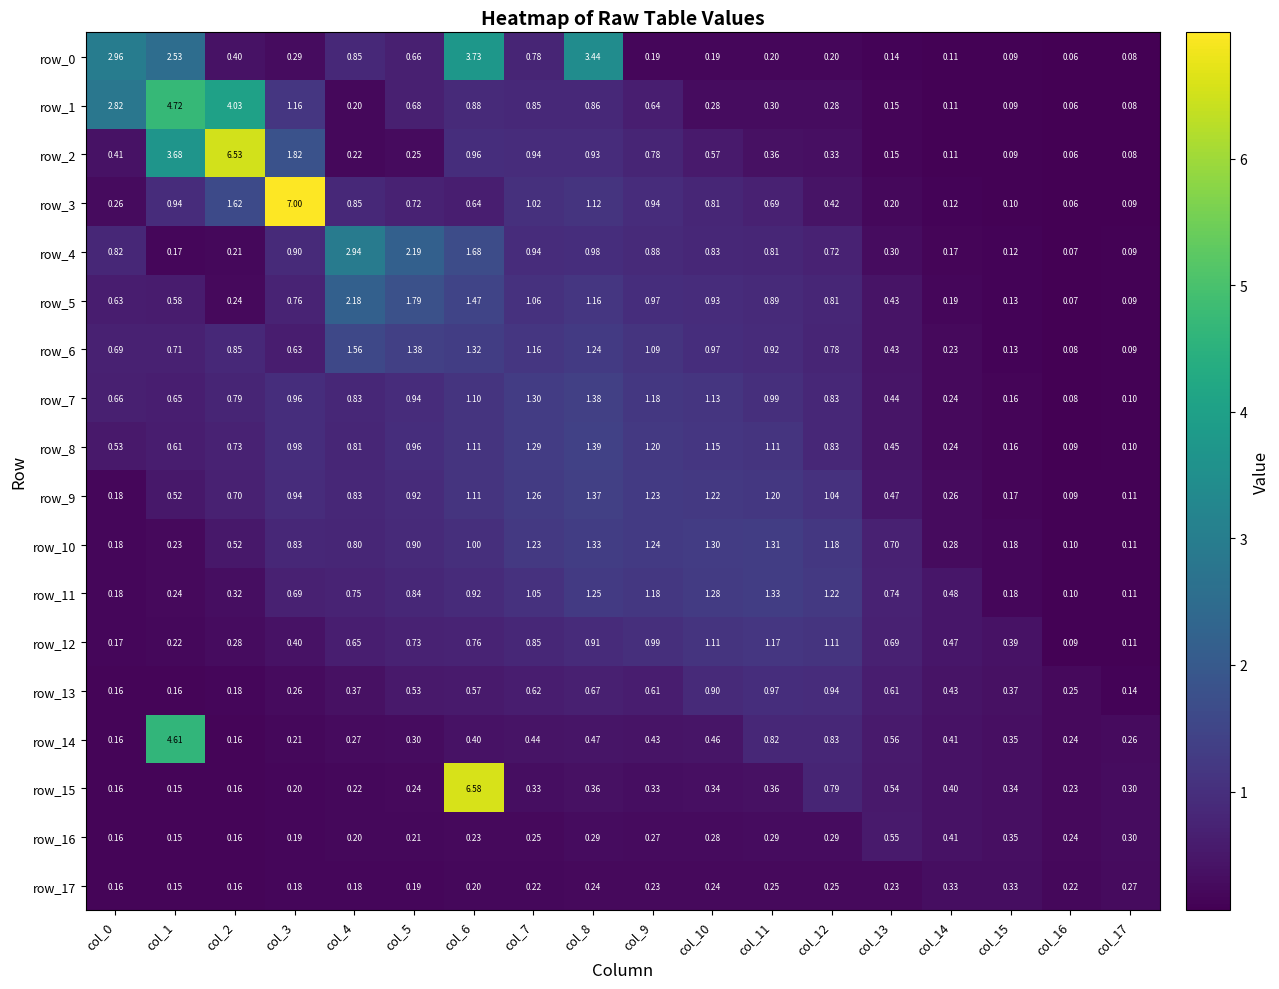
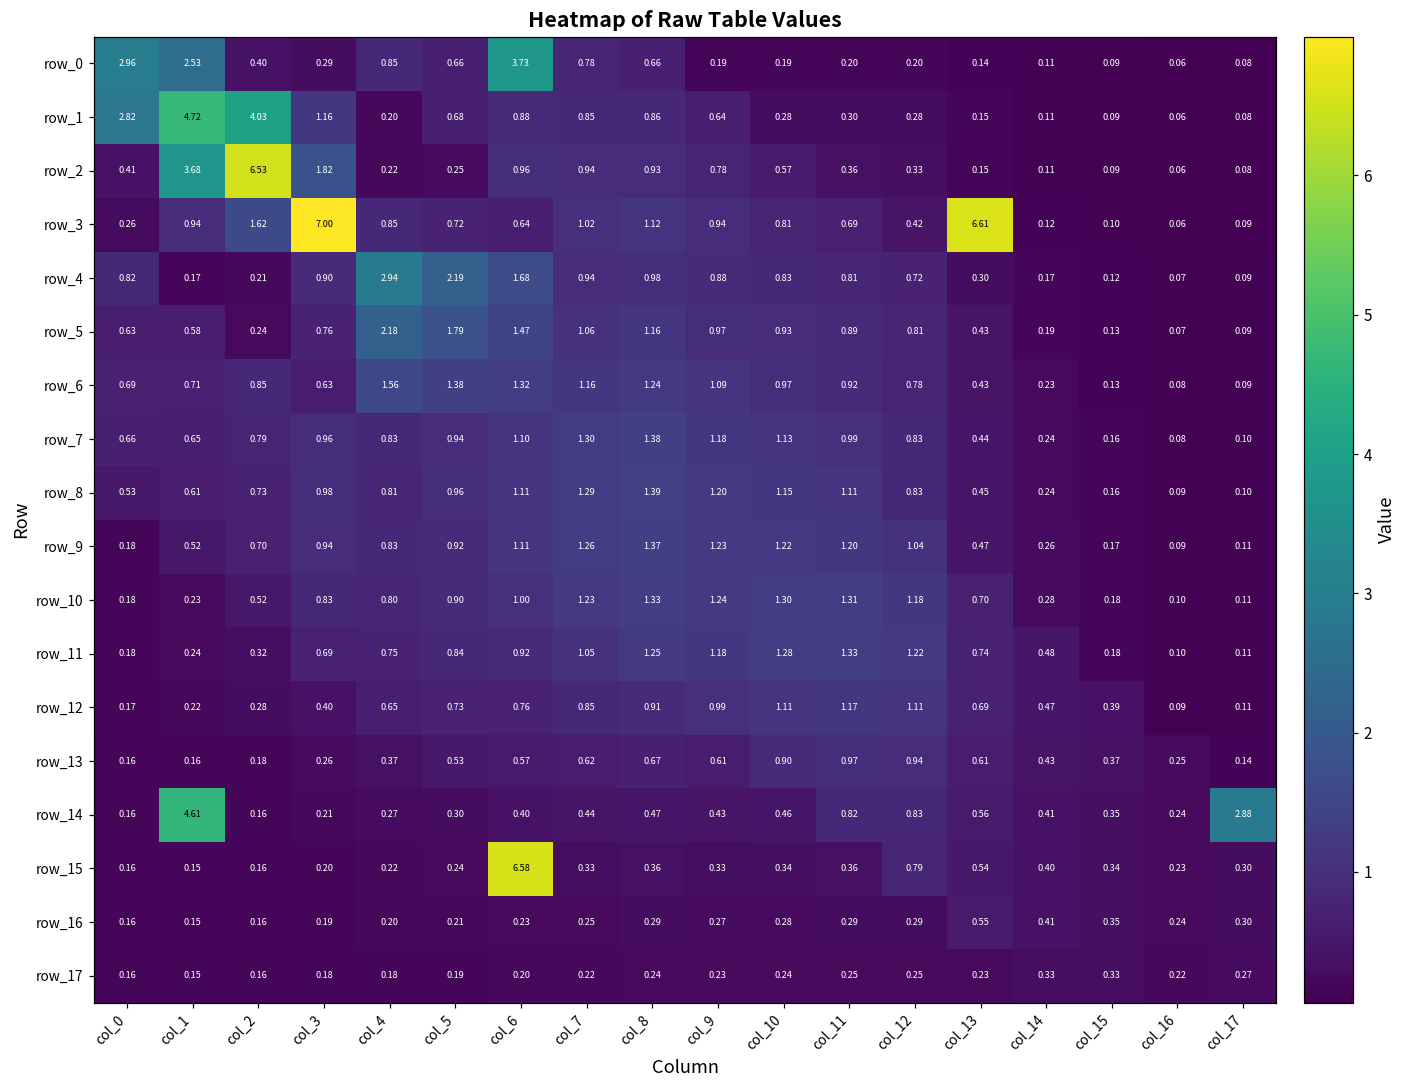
  {
    "row_0": {
      "col_0": 2.96,
      "col_1": 2.53,
      "col_2": 0.40,
      "col_3": 0.29,
      "col_4": 0.85,
      "col_5": 0.66,
      "col_6": 3.73,
      "col_7": 0.78,
-     "col_8": 3.44,
+     "col_8": 0.66,
      "col_9": 0.19,
      "col_10": 0.19,
      "col_11": 0.20,
      "col_12": 0.20,
      "col_13": 0.14,
      "col_14": 0.11,
      "col_15": 0.09,
      "col_16": 0.06,
      "col_17": 0.08
    },
    "row_3": {
      "col_0": 0.26,
      "col_1": 0.94,
      "col_2": 1.62,
      "col_3": 7.00,
      "col_4": 0.85,
      "col_5": 0.72,
      "col_6": 0.64,
      "col_7": 1.02,
      "col_8": 1.12,
      "col_9": 0.94,
      "col_10": 0.81,
      "col_11": 0.69,
      "col_12": 0.42,
-     "col_13": 0.20,
+     "col_13": 6.61,
      "col_14": 0.12,
      "col_15": 0.10,
      "col_16": 0.06,
      "col_17": 0.09
    },
    "row_14": {
      "col_0": 0.16,
      "col_1": 4.61,
      "col_2": 0.16,
      "col_3": 0.21,
      "col_4": 0.27,
      "col_5": 0.30,
      "col_6": 0.40,
      "col_7": 0.44,
      "col_8": 0.47,
      "col_9": 0.43,
      "col_10": 0.46,
      "col_11": 0.82,
      "col_12": 0.83,
      "col_13": 0.56,
      "col_14": 0.41,
      "col_15": 0.35,
      "col_16": 0.24,
-     "col_17": 0.26
+     "col_17": 2.88
    }
  }
